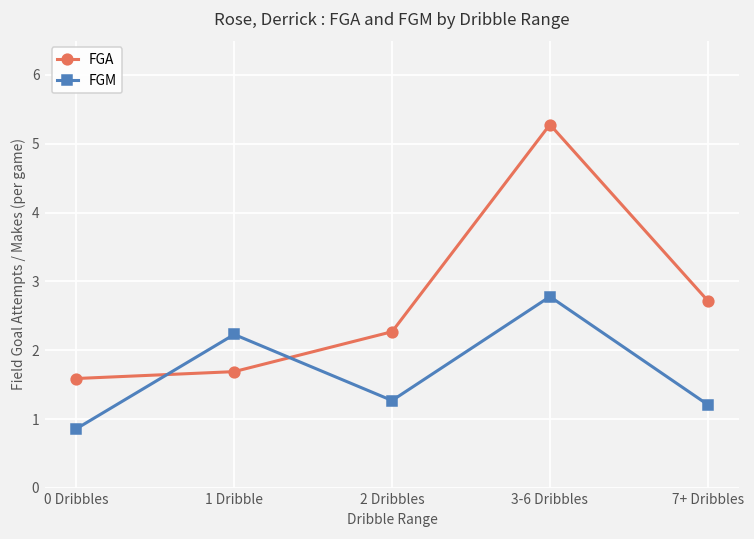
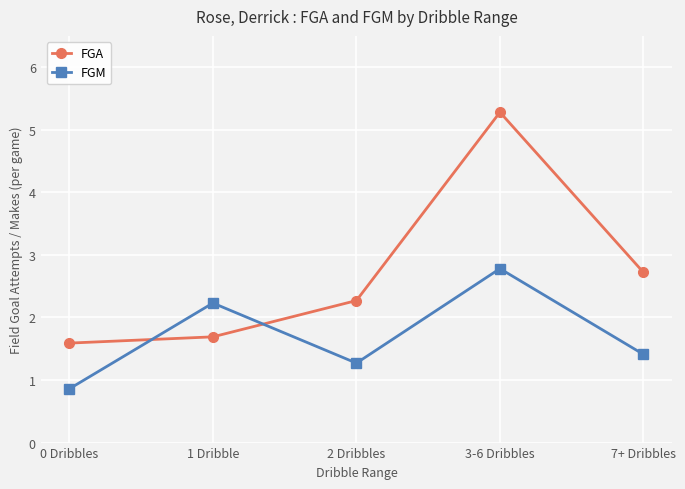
  {
    "FGA": {
      "0 Dribbles": 1.6,
      "1 Dribble": 1.7,
      "2 Dribbles": 2.3,
      "3-6 Dribbles": 5.3,
      "7+ Dribbles": 2.7
    },
    "FGM": {
      "0 Dribbles": 0.9,
      "1 Dribble": 2.2,
      "2 Dribbles": 1.3,
      "3-6 Dribbles": 2.8,
-     "7+ Dribbles": 1.2
+     "7+ Dribbles": 1.4
    }
  }
